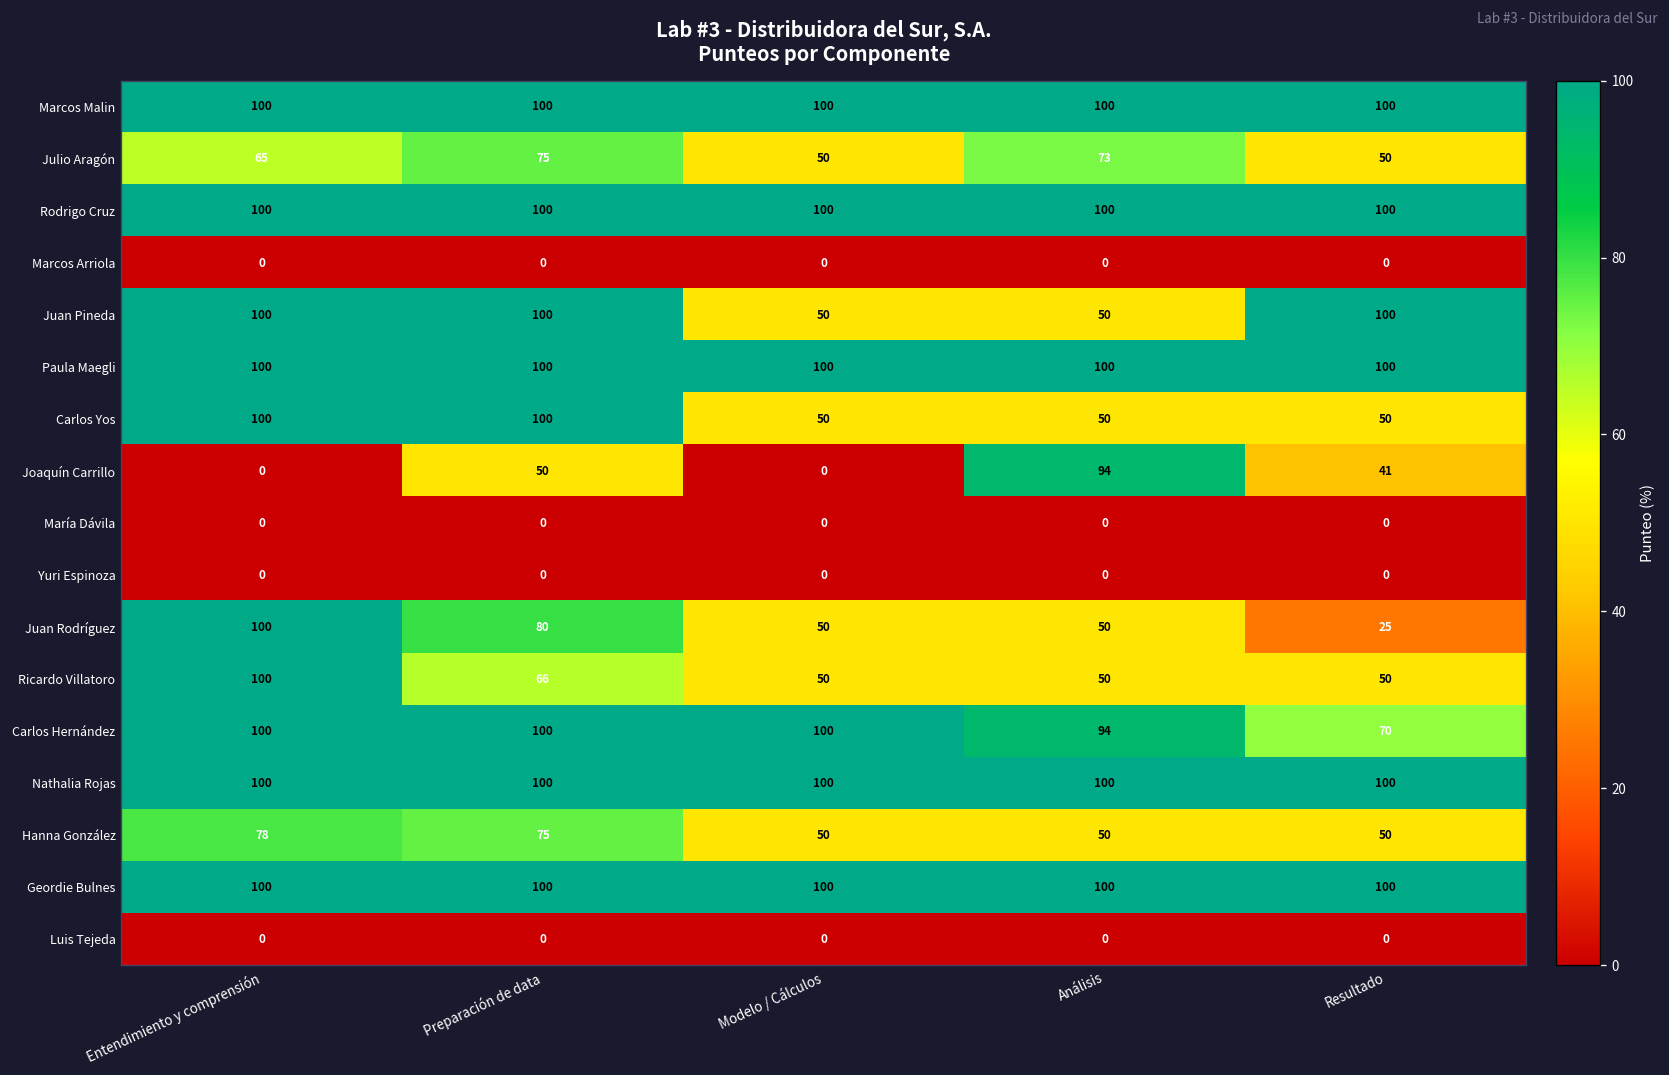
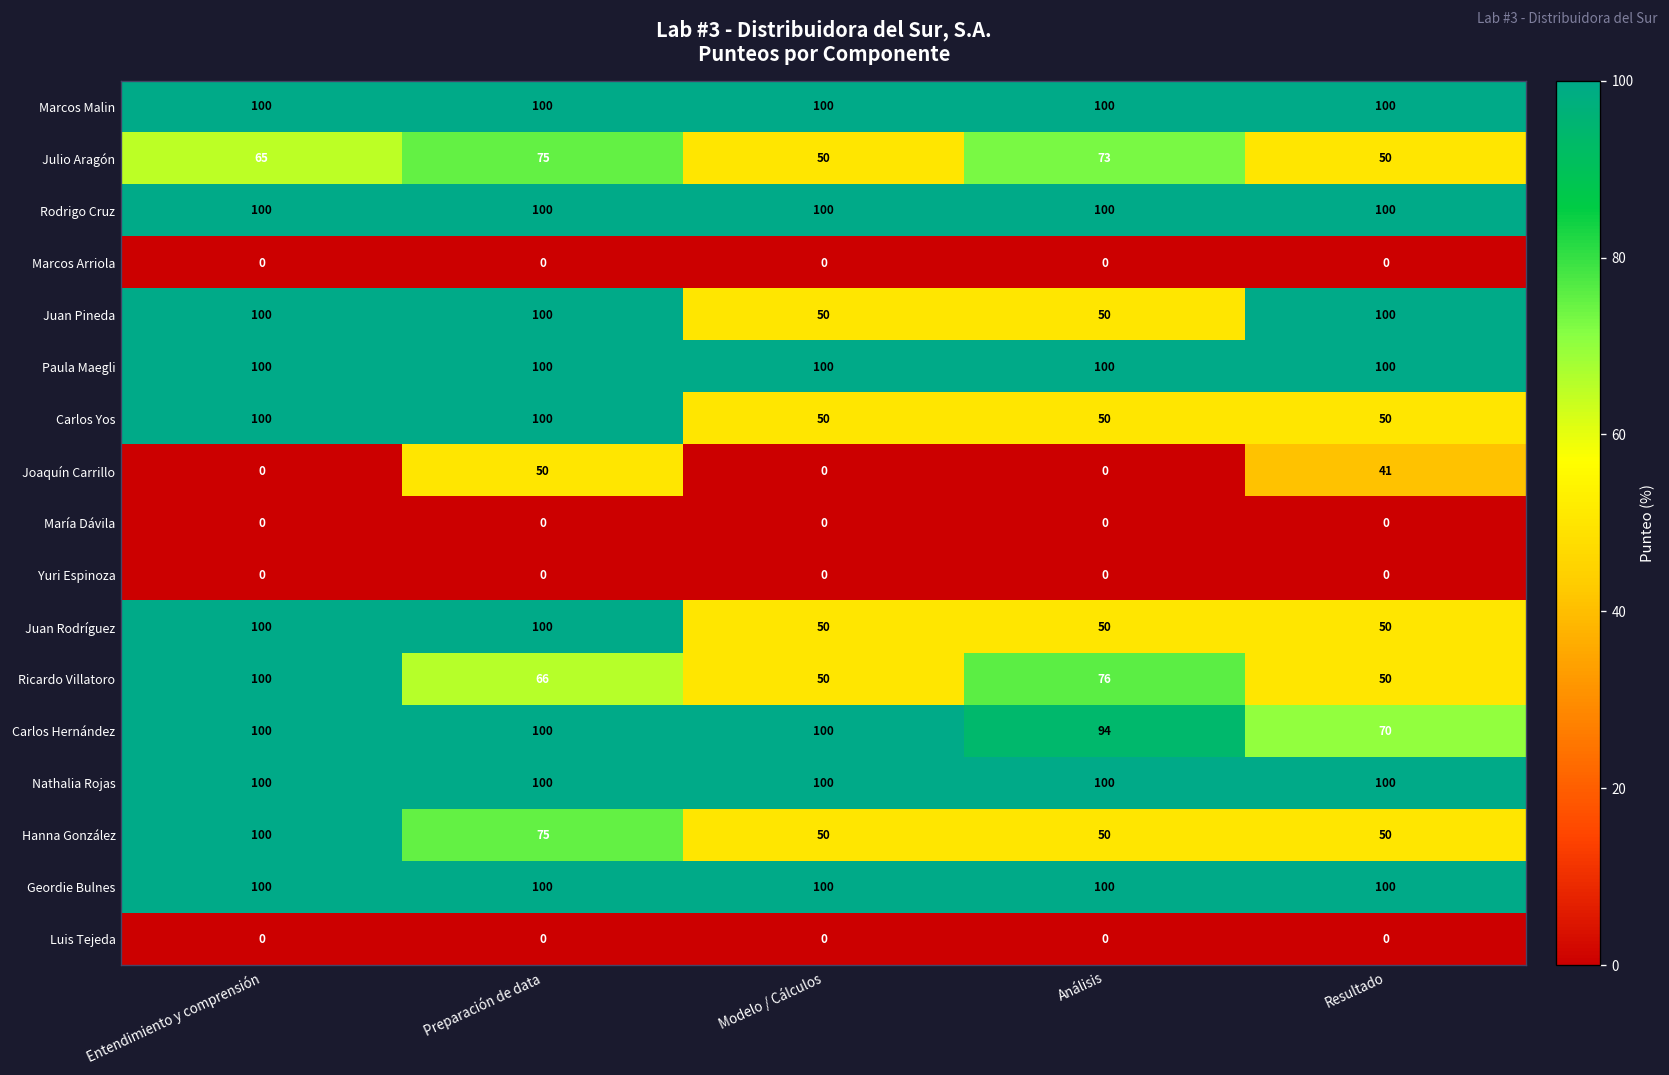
  {
    "Marcos Malin": {
      "Entendimiento y comprensión": 100,
      "Preparación de data": 100,
      "Modelo / Cálculos": 100,
      "Análisis": 100,
      "Resultado": 100
    },
    "Julio Aragón": {
      "Entendimiento y comprensión": 65,
      "Preparación de data": 75,
      "Modelo / Cálculos": 50,
      "Análisis": 73,
      "Resultado": 50
    },
    "Rodrigo Cruz": {
      "Entendimiento y comprensión": 100,
      "Preparación de data": 100,
      "Modelo / Cálculos": 100,
      "Análisis": 100,
      "Resultado": 100
    },
    "Marcos Arriola": {
      "Entendimiento y comprensión": 0,
      "Preparación de data": 0,
      "Modelo / Cálculos": 0,
      "Análisis": 0,
      "Resultado": 0
    },
    "Juan Pineda": {
      "Entendimiento y comprensión": 100,
      "Preparación de data": 100,
      "Modelo / Cálculos": 50,
      "Análisis": 50,
      "Resultado": 100
    },
    "Paula Maegli": {
      "Entendimiento y comprensión": 100,
      "Preparación de data": 100,
      "Modelo / Cálculos": 100,
      "Análisis": 100,
      "Resultado": 100
    },
    "Carlos Yos": {
      "Entendimiento y comprensión": 100,
      "Preparación de data": 100,
      "Modelo / Cálculos": 50,
      "Análisis": 50,
      "Resultado": 50
    },
    "Joaquín Carrillo": {
      "Entendimiento y comprensión": 0,
      "Preparación de data": 50,
      "Modelo / Cálculos": 0,
-     "Análisis": 94,
+     "Análisis": 0,
      "Resultado": 41
    },
    "María Dávila": {
      "Entendimiento y comprensión": 0,
      "Preparación de data": 0,
      "Modelo / Cálculos": 0,
      "Análisis": 0,
      "Resultado": 0
    },
    "Yuri Espinoza": {
      "Entendimiento y comprensión": 0,
      "Preparación de data": 0,
      "Modelo / Cálculos": 0,
      "Análisis": 0,
      "Resultado": 0
    },
    "Juan Rodríguez": {
      "Entendimiento y comprensión": 100,
-     "Preparación de data": 80,
+     "Preparación de data": 100,
      "Modelo / Cálculos": 50,
      "Análisis": 50,
-     "Resultado": 25
+     "Resultado": 50
    },
    "Ricardo Villatoro": {
      "Entendimiento y comprensión": 100,
      "Preparación de data": 66,
      "Modelo / Cálculos": 50,
-     "Análisis": 50,
+     "Análisis": 76,
      "Resultado": 50
    },
    "Carlos Hernández": {
      "Entendimiento y comprensión": 100,
      "Preparación de data": 100,
      "Modelo / Cálculos": 100,
      "Análisis": 94,
      "Resultado": 70
    },
    "Nathalia Rojas": {
      "Entendimiento y comprensión": 100,
      "Preparación de data": 100,
      "Modelo / Cálculos": 100,
      "Análisis": 100,
      "Resultado": 100
    },
    "Hanna González": {
-     "Entendimiento y comprensión": 78,
+     "Entendimiento y comprensión": 100,
      "Preparación de data": 75,
      "Modelo / Cálculos": 50,
      "Análisis": 50,
      "Resultado": 50
    },
    "Geordie Bulnes": {
      "Entendimiento y comprensión": 100,
      "Preparación de data": 100,
      "Modelo / Cálculos": 100,
      "Análisis": 100,
      "Resultado": 100
    },
    "Luis Tejeda": {
      "Entendimiento y comprensión": 0,
      "Preparación de data": 0,
      "Modelo / Cálculos": 0,
      "Análisis": 0,
      "Resultado": 0
    }
  }
